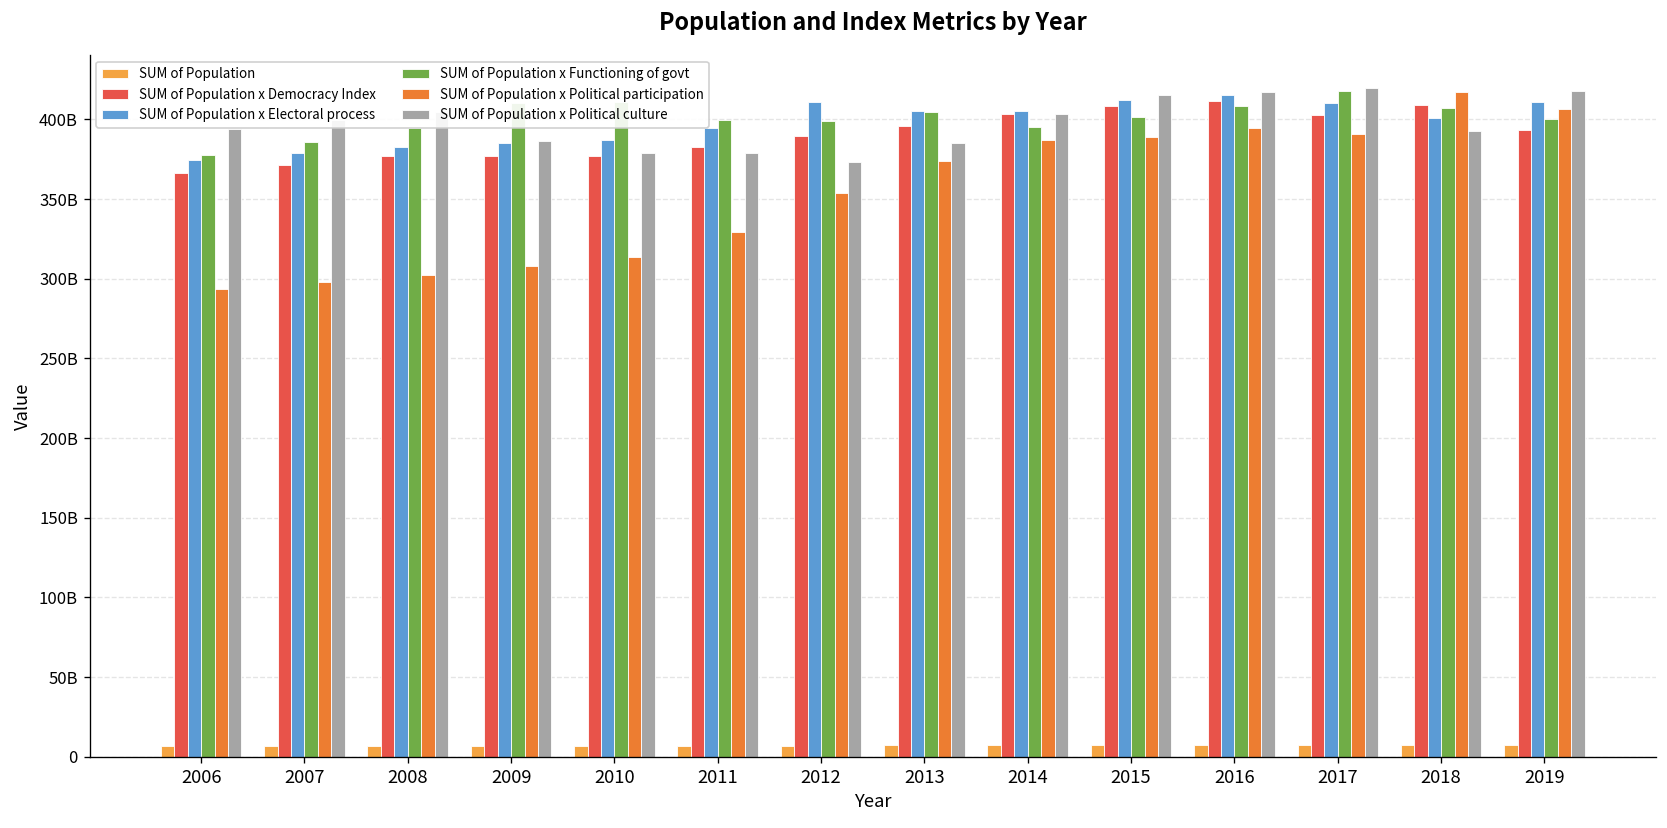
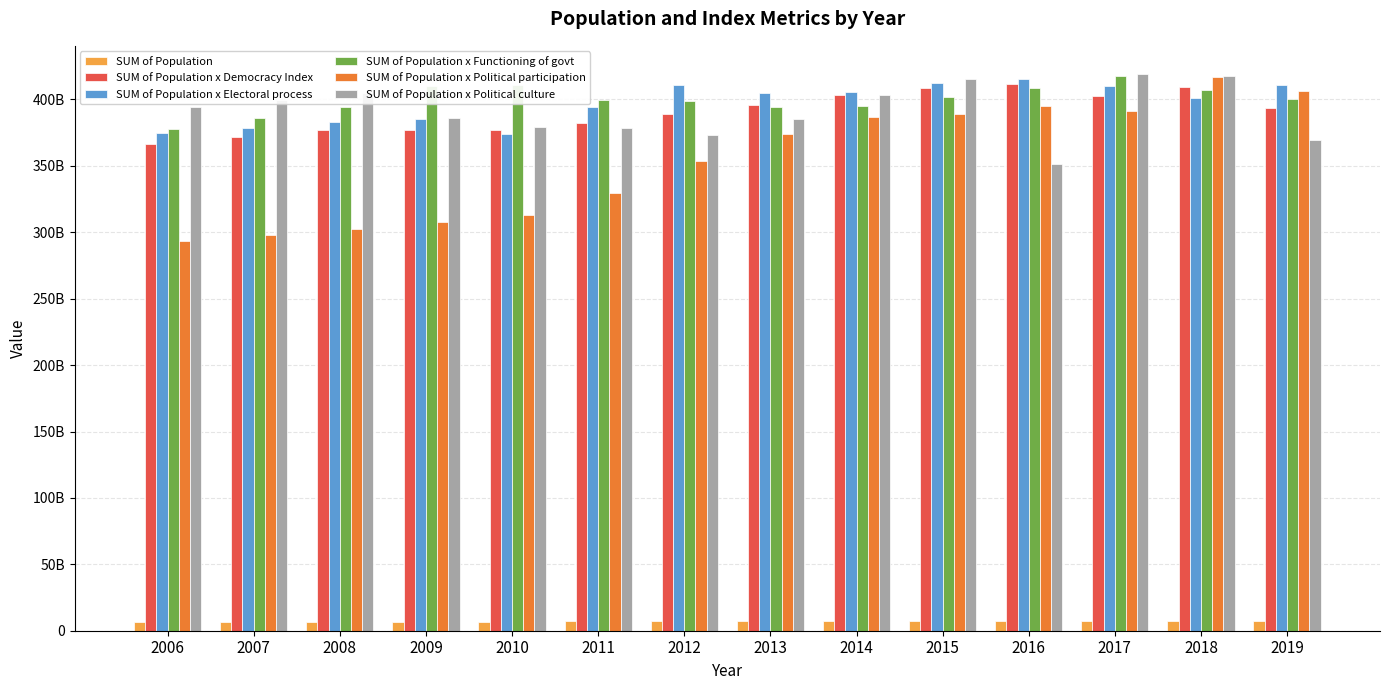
  {
    "SUM of Population x Electoral process": {
      "2006": 375000000000,
      "2007": 379000000000,
      "2008": 383000000000,
      "2009": 385000000000,
-     "2010": 387000000000,
+     "2010": 374000000000,
      "2011": 394000000000,
      "2012": 411000000000,
      "2013": 405000000000,
      "2014": 405000000000,
      "2015": 412000000000,
      "2016": 415000000000,
      "2017": 410000000000,
      "2018": 401000000000,
      "2019": 411000000000
    },
    "SUM of Population x Functioning of govt": {
      "2006": 378000000000,
      "2007": 386000000000,
      "2008": 395000000000,
      "2011": 399000000000,
      "2012": 399000000000,
-     "2013": 404000000000,
+     "2013": 394000000000,
      "2014": 395000000000,
      "2015": 402000000000,
      "2016": 408000000000,
      "2017": 418000000000,
      "2018": 407000000000,
      "2019": 400000000000
    },
    "SUM of Population x Political culture": {
      "2006": 394000000000,
      "2009": 386000000000,
      "2010": 379000000000,
      "2011": 379000000000,
      "2012": 373000000000,
      "2013": 385000000000,
      "2014": 403000000000,
      "2015": 415000000000,
-     "2016": 417000000000,
+     "2016": 352000000000,
      "2017": 419000000000,
-     "2018": 392000000000,
-     "2019": 418000000000
+     "2018": 418000000000,
+     "2019": 369000000000
    }
  }
